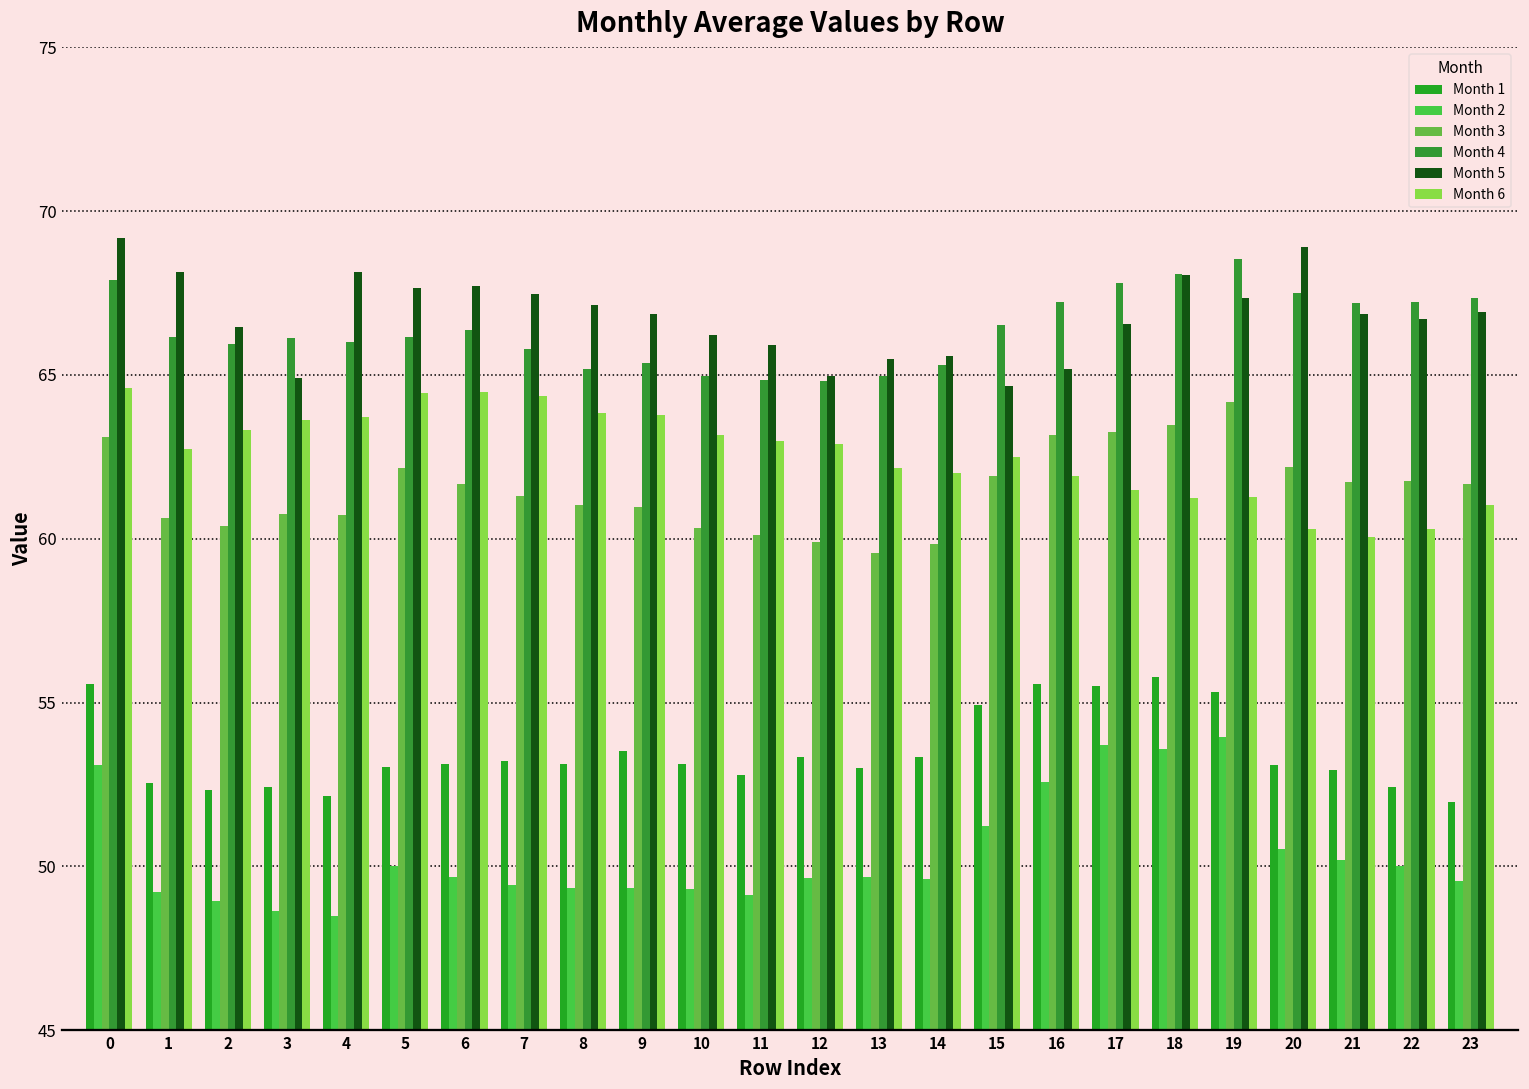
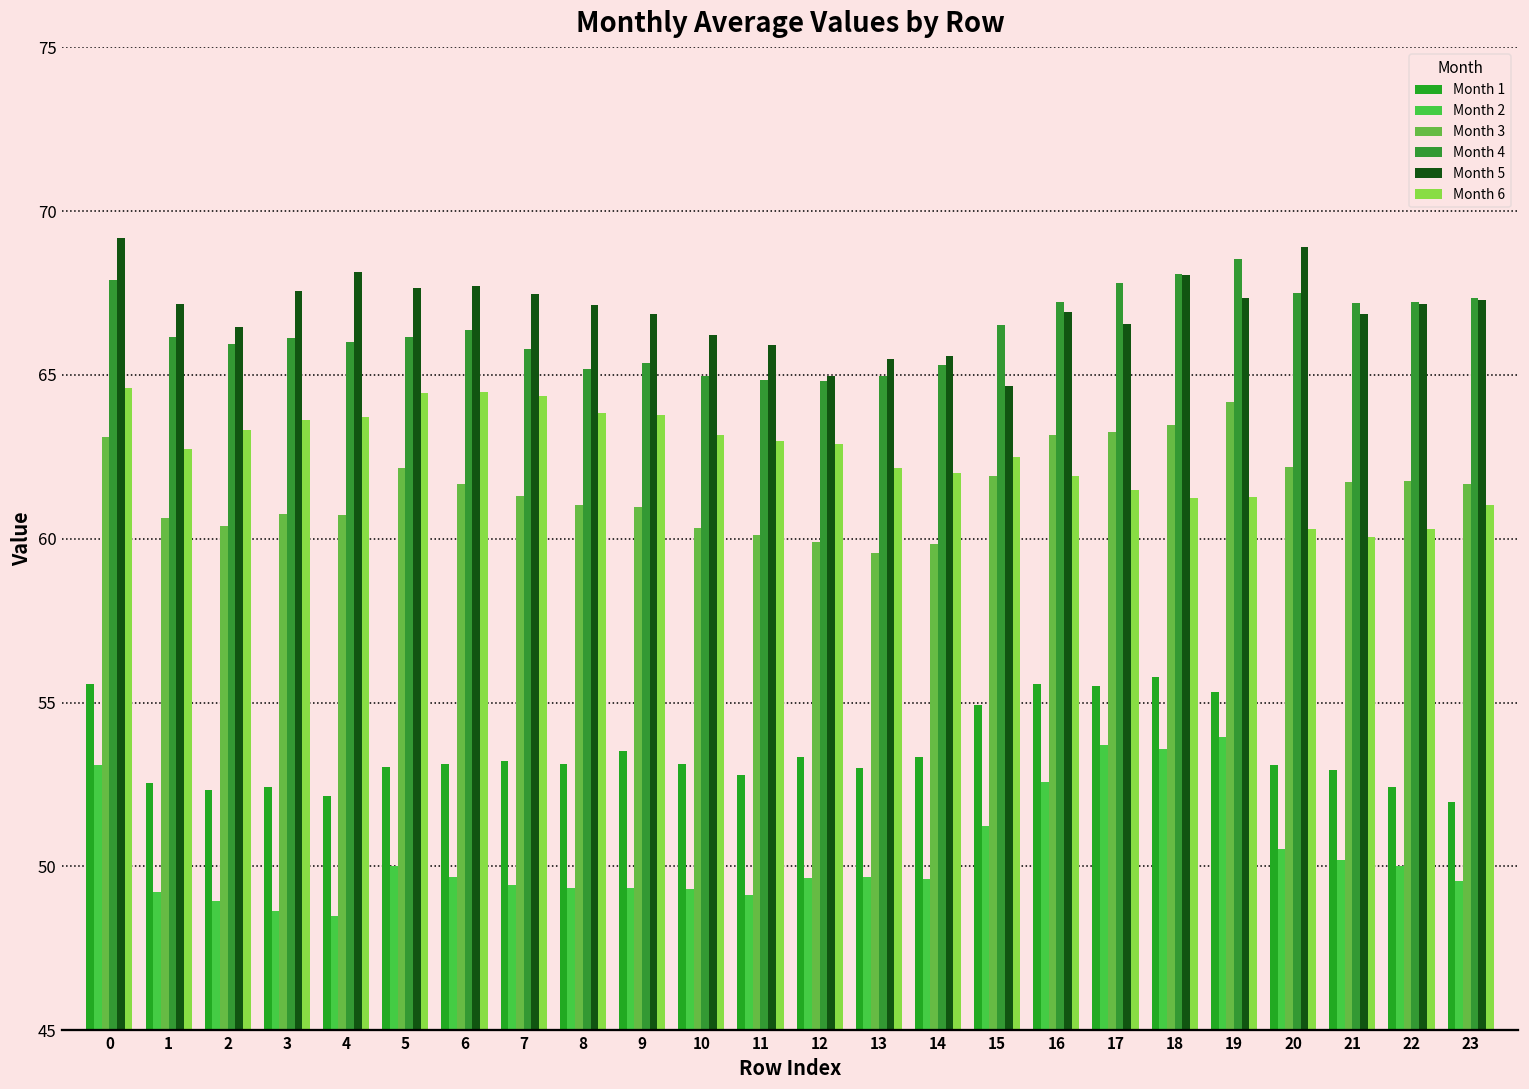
  {
    "Month 5": {
      "0": 69.2,
-     "1": 68.2,
+     "1": 67.2,
      "2": 66.5,
-     "3": 64.9,
+     "3": 67.6,
      "4": 68.2,
      "5": 67.7,
      "6": 67.7,
      "7": 67.5,
      "8": 67.1,
      "9": 66.9,
      "10": 66.2,
      "11": 65.9,
      "12": 65.0,
      "13": 65.5,
      "14": 65.6,
      "15": 64.7,
-     "16": 65.2,
+     "16": 66.9,
      "17": 66.6,
      "18": 68.0,
      "19": 67.4,
      "20": 68.9,
      "21": 66.9,
-     "22": 66.7,
-     "23": 66.9
+     "22": 67.2,
+     "23": 67.3
    }
  }
